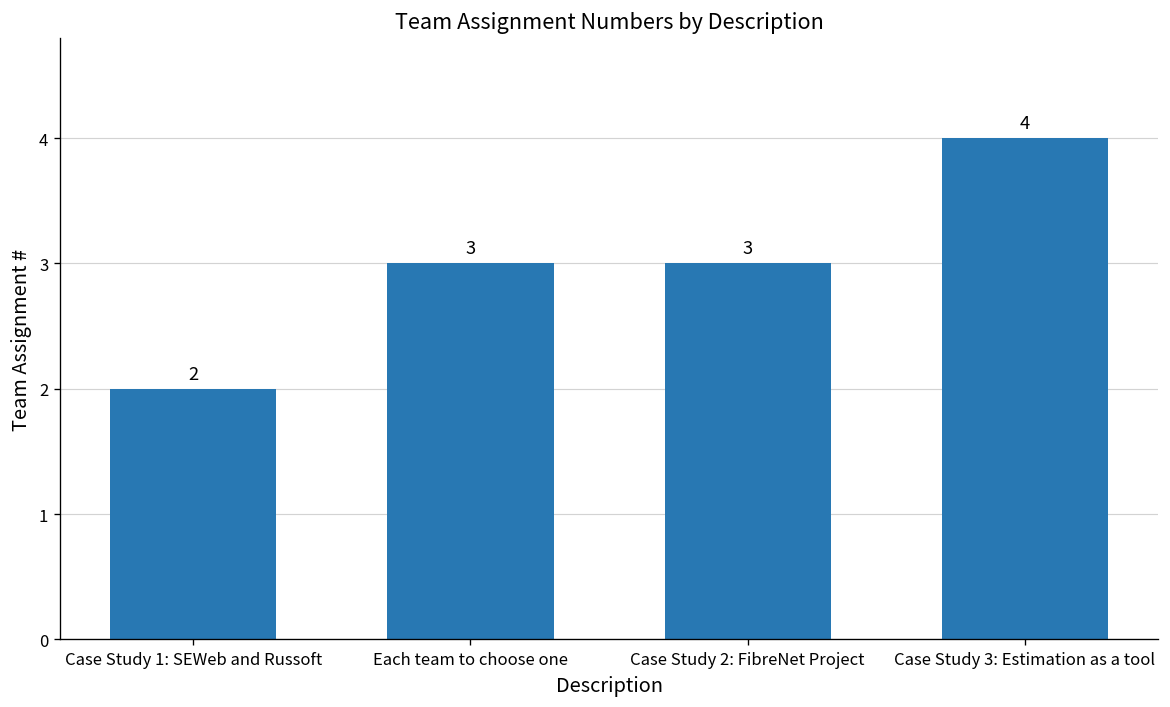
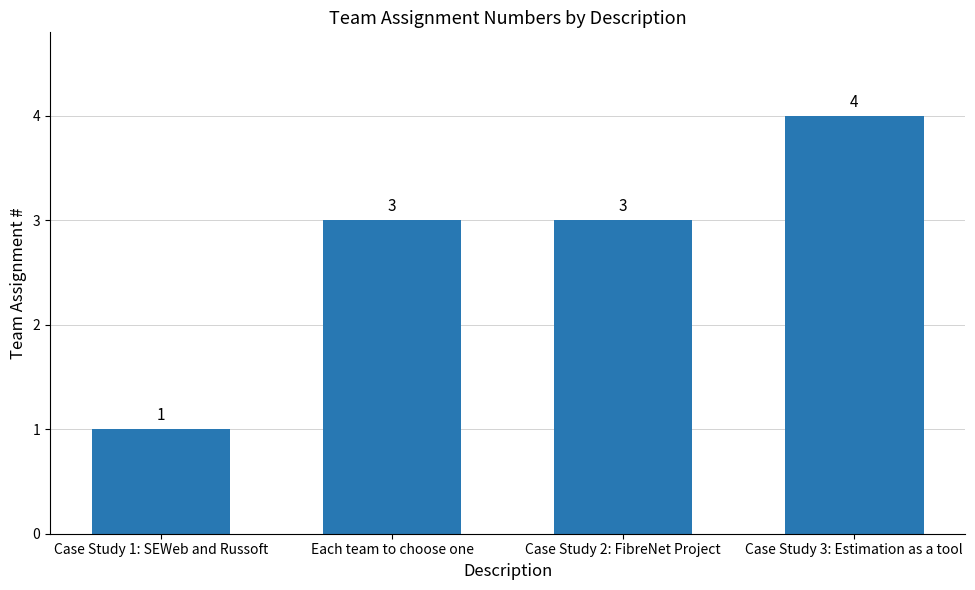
  {
-   "Case Study 1: SEWeb and Russoft": 2,
+   "Case Study 1: SEWeb and Russoft": 1,
    "Each team to choose one": 3,
    "Case Study 2: FibreNet Project": 3,
    "Case Study 3: Estimation as a tool": 4
  }
